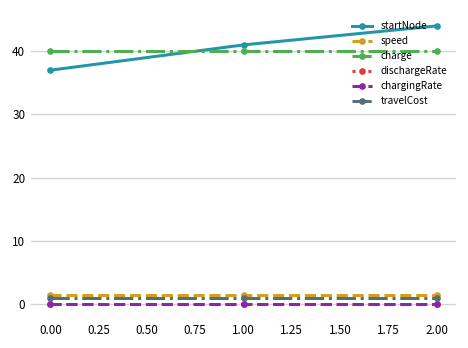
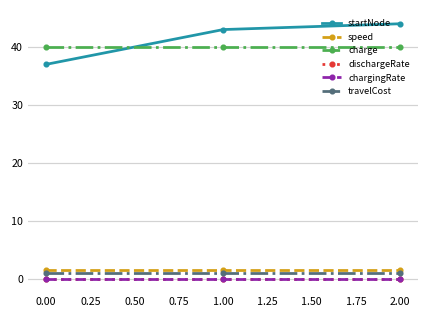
  {
    "startNode": {
      "0.00": 37,
-     "1.00": 41,
+     "1.00": 43,
      "2.00": 44
    },
    "speed": {
      "0.00": 2,
      "1.00": 2,
      "2.00": 2
    },
    "charge": {
      "0.00": 40,
      "1.00": 40,
      "2.00": 40
    },
    "chargingRate": {
      "0.00": 0,
      "1.00": 0,
      "2.00": 0
    },
    "travelCost": {
      "0.00": 1,
      "1.00": 1,
      "2.00": 1
    }
  }
